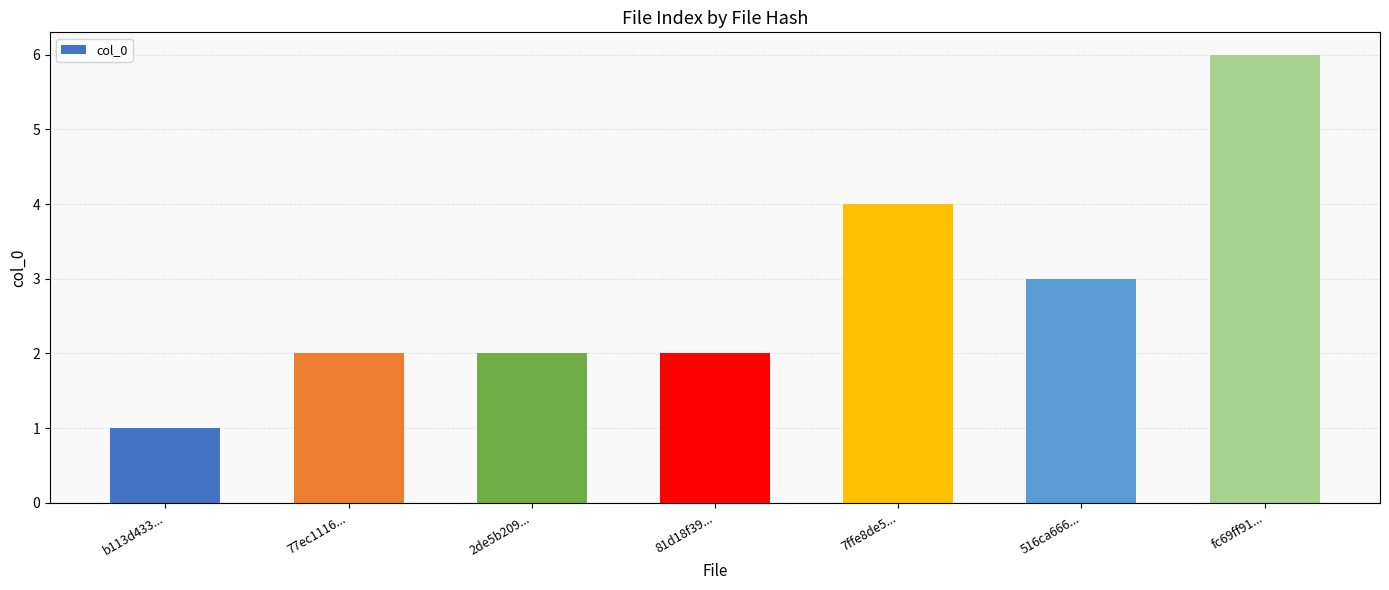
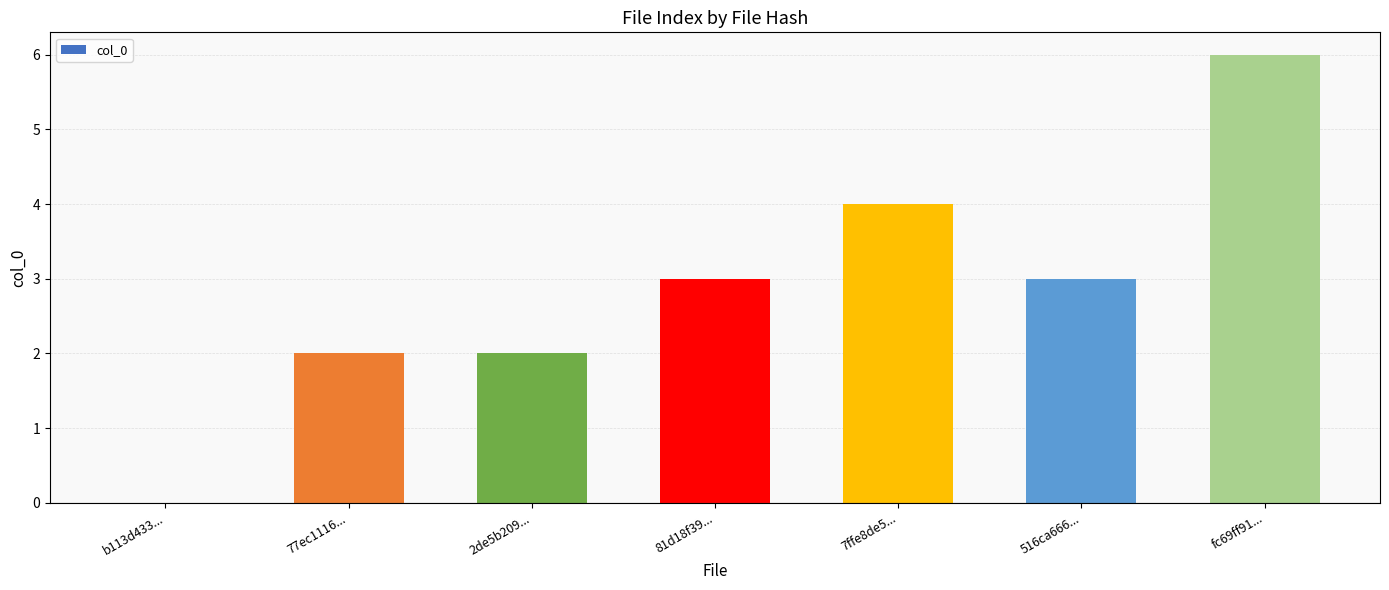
  {
-   "b113d433...": 1,
+   "b113d433...": 0,
    "77ec1116...": 2,
    "2de5b209...": 2,
-   "81d18f39...": 2,
+   "81d18f39...": 3,
    "7ffe8de5...": 4,
    "516ca666...": 3,
    "fc69ff91...": 6
  }
